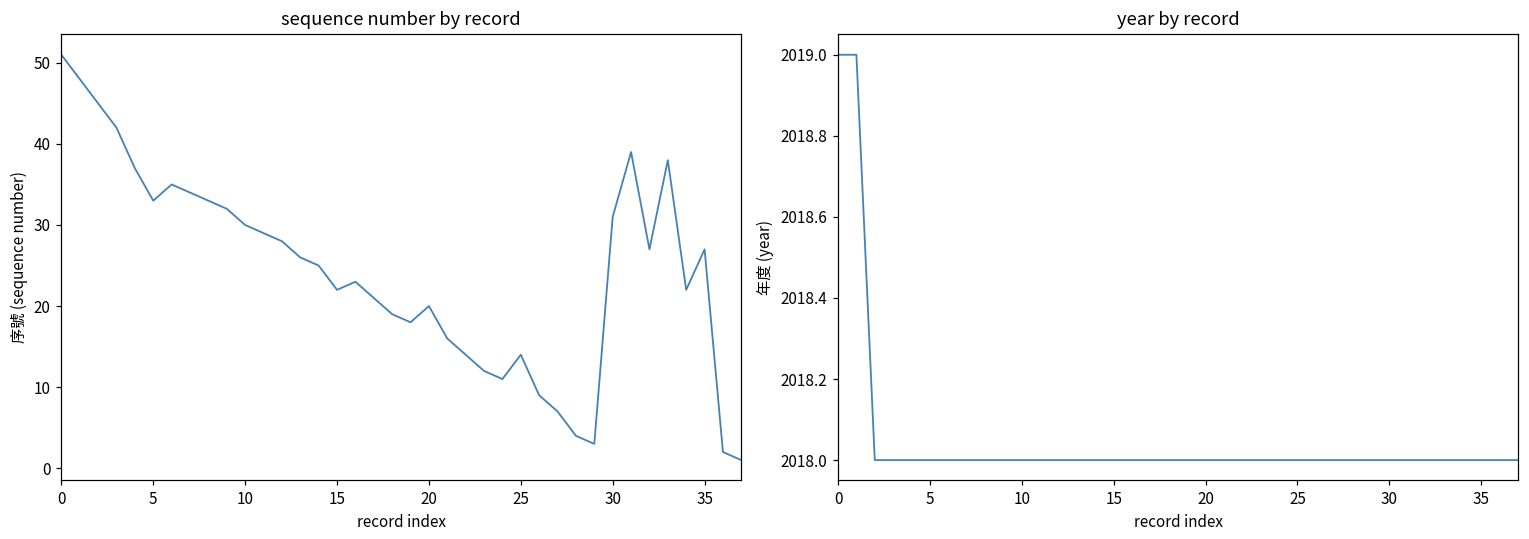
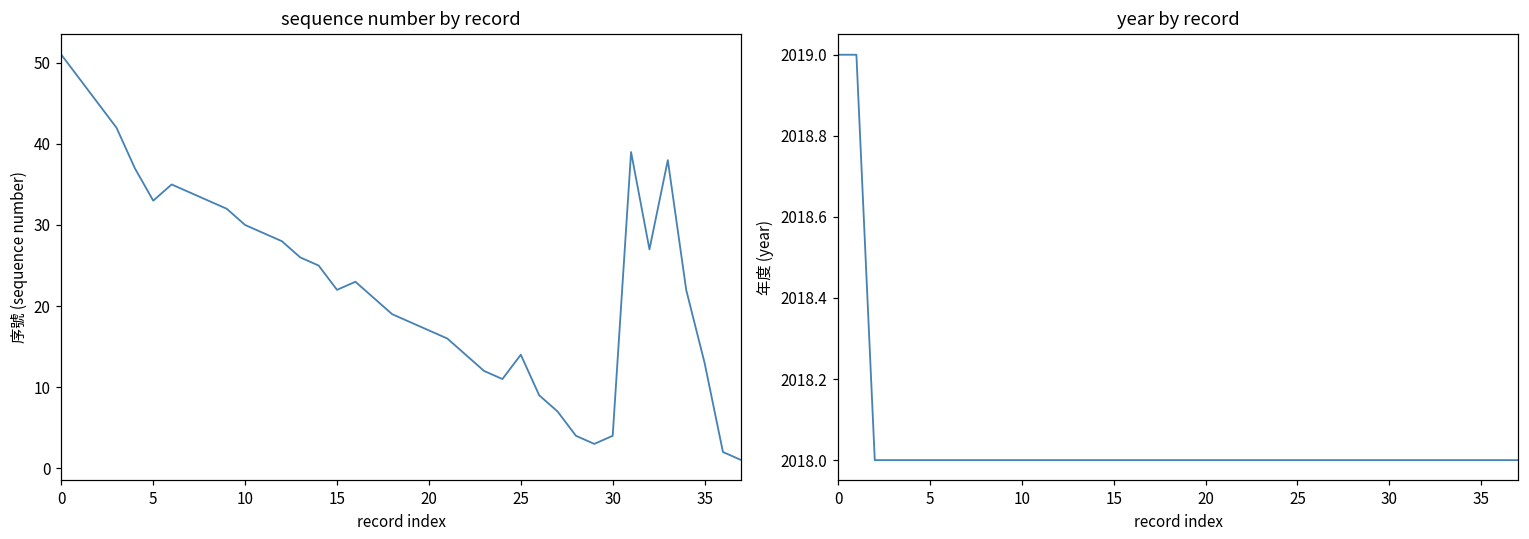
  {
    "sequence number by record": {
      "0": 51,
      "5": 33,
      "10": 30,
      "15": 22,
-     "20": 20,
+     "20": 17,
      "25": 14,
-     "30": 31,
-     "35": 27
+     "30": 4,
+     "35": 13
    },
    "year by record": {
      "0": 2019.00,
      "5": 2018.00,
      "10": 2018.00,
      "15": 2018.00,
      "20": 2018.00,
      "25": 2018.00,
      "30": 2018.00,
      "35": 2018.00
    }
  }
